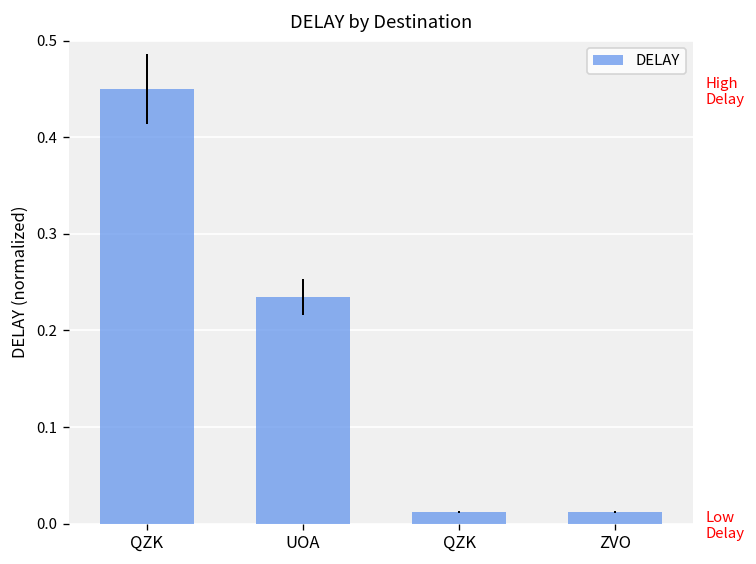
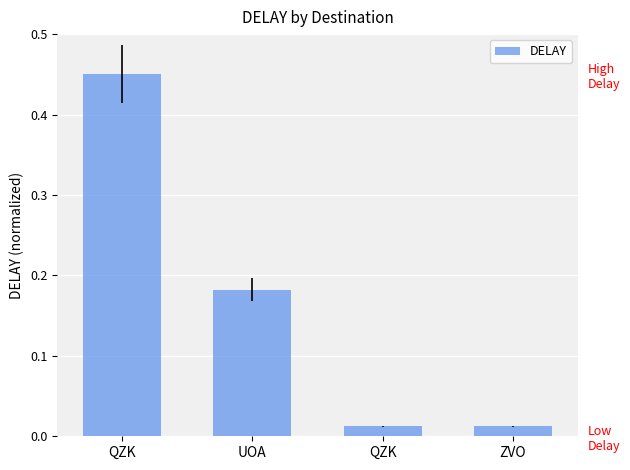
  {
-   "UOA": 0.23,
+   "UOA": 0.18,
    "ZVO": 0.01
  }
